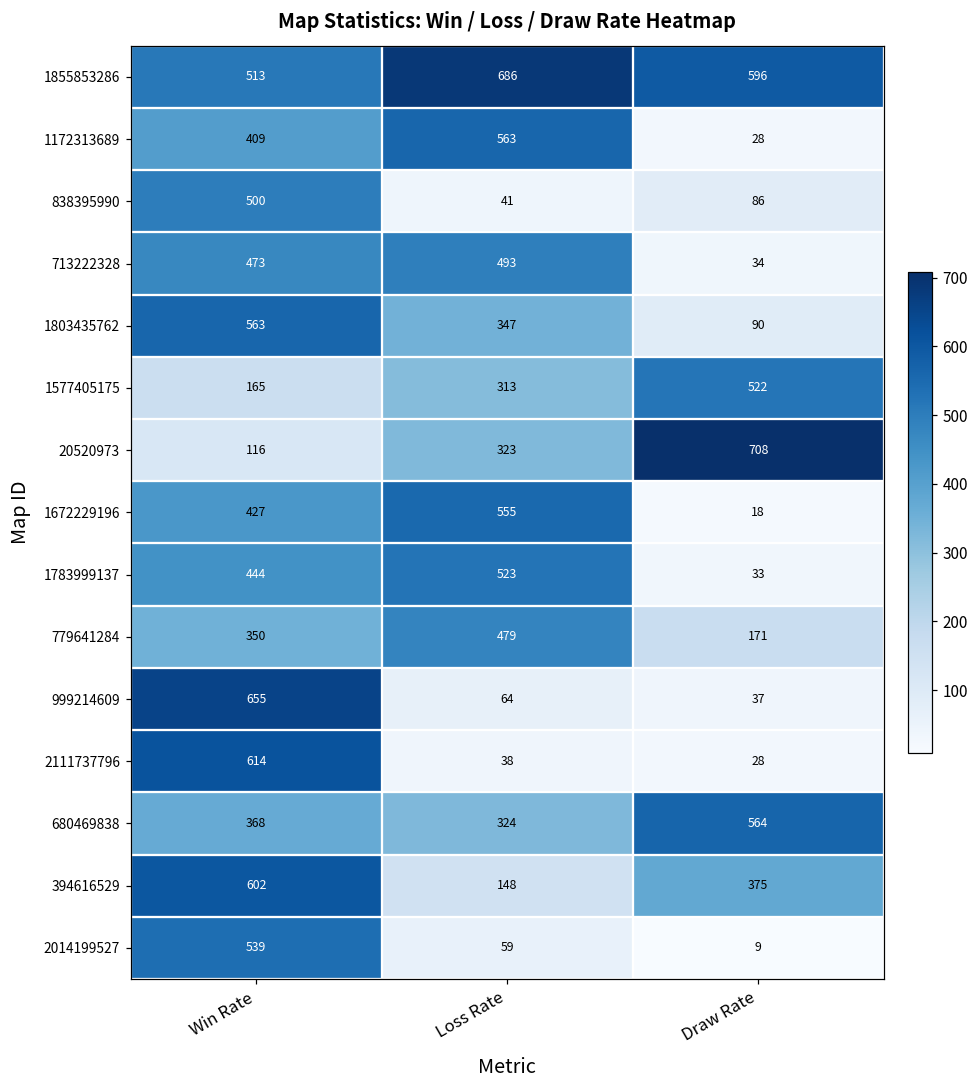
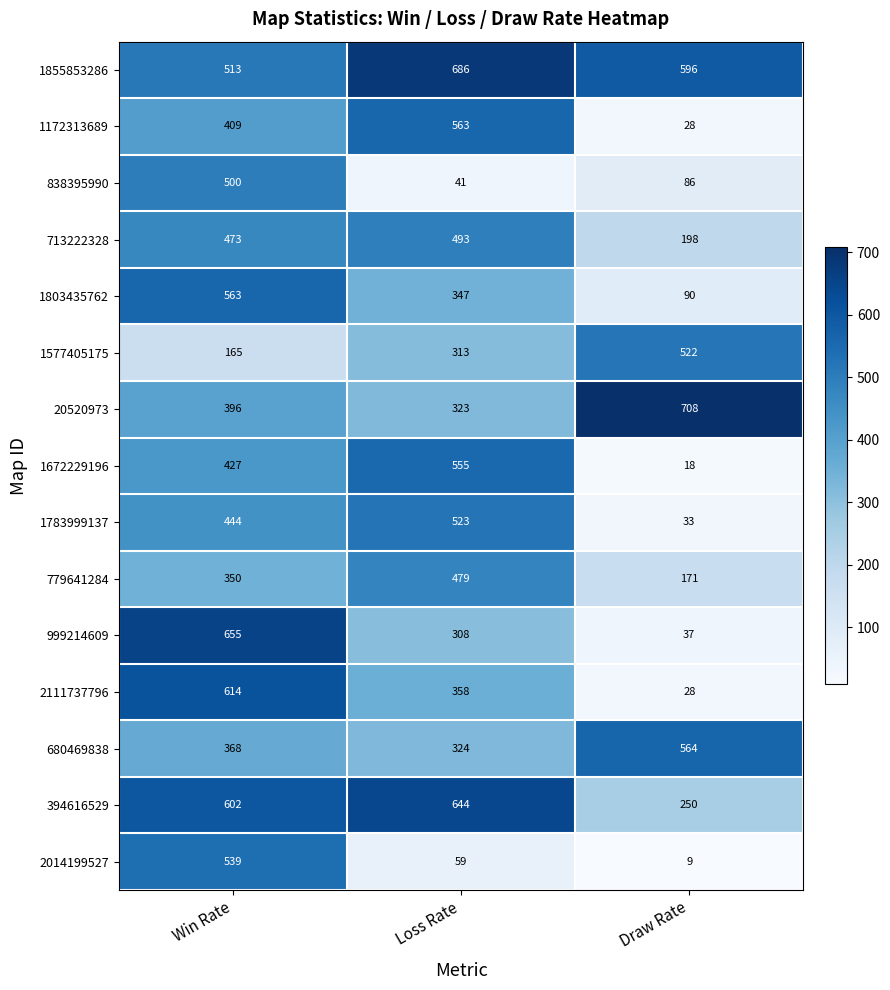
  {
    "1855853286": {
      "Win Rate": 513,
      "Loss Rate": 686,
      "Draw Rate": 596
    },
    "1172313689": {
      "Win Rate": 409,
      "Loss Rate": 563,
      "Draw Rate": 28
    },
    "838395990": {
      "Win Rate": 500,
      "Loss Rate": 41,
      "Draw Rate": 86
    },
    "713222328": {
      "Win Rate": 473,
      "Loss Rate": 493,
-     "Draw Rate": 34
+     "Draw Rate": 198
    },
    "1803435762": {
      "Win Rate": 563,
      "Loss Rate": 347,
      "Draw Rate": 90
    },
    "1577405175": {
      "Win Rate": 165,
      "Loss Rate": 313,
      "Draw Rate": 522
    },
    "20520973": {
-     "Win Rate": 116,
+     "Win Rate": 396,
      "Loss Rate": 323,
      "Draw Rate": 708
    },
    "1672229196": {
      "Win Rate": 427,
      "Loss Rate": 555,
      "Draw Rate": 18
    },
    "1783999137": {
      "Win Rate": 444,
      "Loss Rate": 523,
      "Draw Rate": 33
    },
    "779641284": {
      "Win Rate": 350,
      "Loss Rate": 479,
      "Draw Rate": 171
    },
    "999214609": {
      "Win Rate": 655,
-     "Loss Rate": 64,
+     "Loss Rate": 308,
      "Draw Rate": 37
    },
    "2111737796": {
      "Win Rate": 614,
-     "Loss Rate": 38,
+     "Loss Rate": 358,
      "Draw Rate": 28
    },
    "680469838": {
      "Win Rate": 368,
      "Loss Rate": 324,
      "Draw Rate": 564
    },
    "394616529": {
      "Win Rate": 602,
-     "Loss Rate": 148,
-     "Draw Rate": 375
+     "Loss Rate": 644,
+     "Draw Rate": 250
    },
    "2014199527": {
      "Win Rate": 539,
      "Loss Rate": 59,
      "Draw Rate": 9
    }
  }
